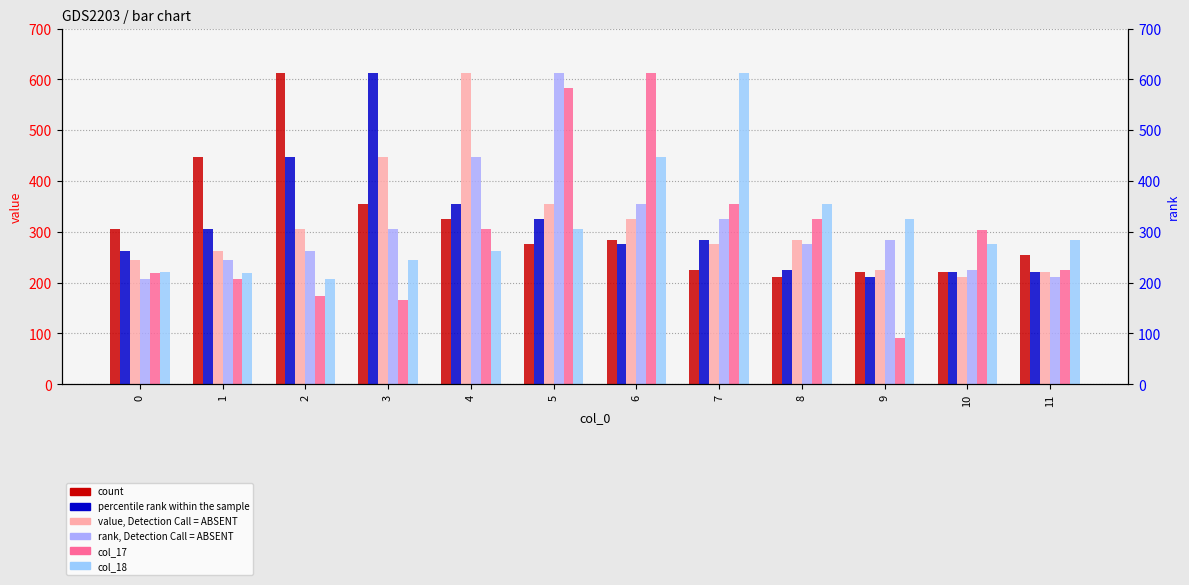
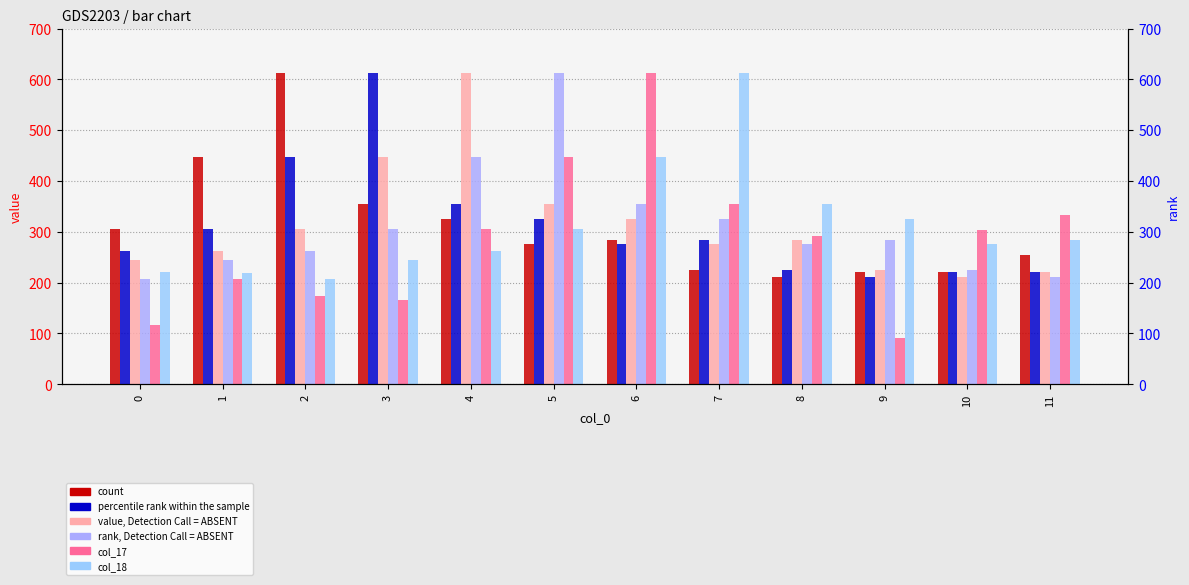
  {
    "col_17": {
-     "0": 220,
+     "0": 120,
      "1": 210,
      "2": 170,
      "3": 160,
      "4": 310,
-     "5": 580,
+     "5": 450,
      "6": 610,
      "7": 350,
-     "8": 330,
+     "8": 290,
      "9": 90,
      "10": 300,
-     "11": 220
+     "11": 330
    }
  }
